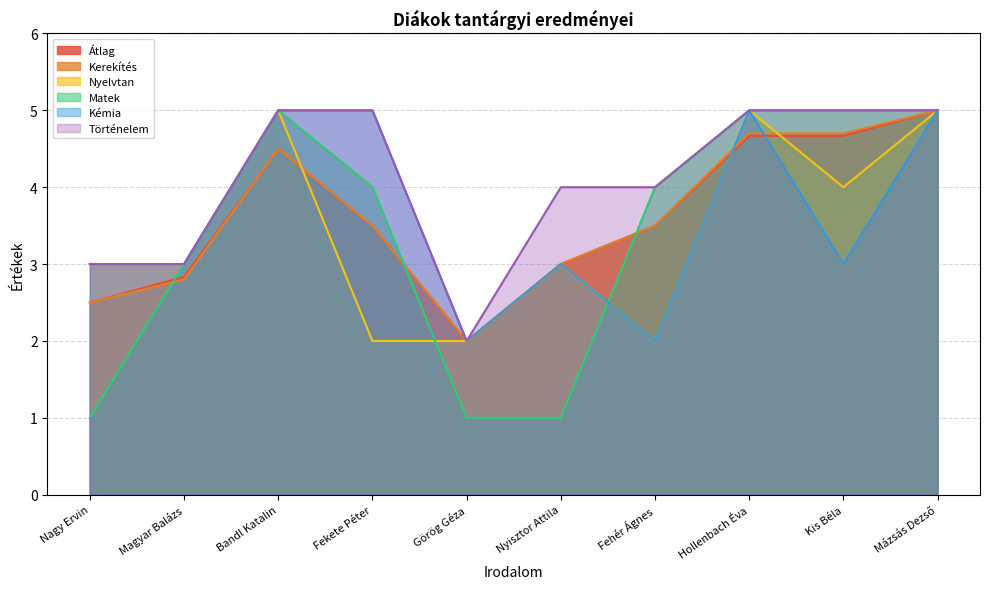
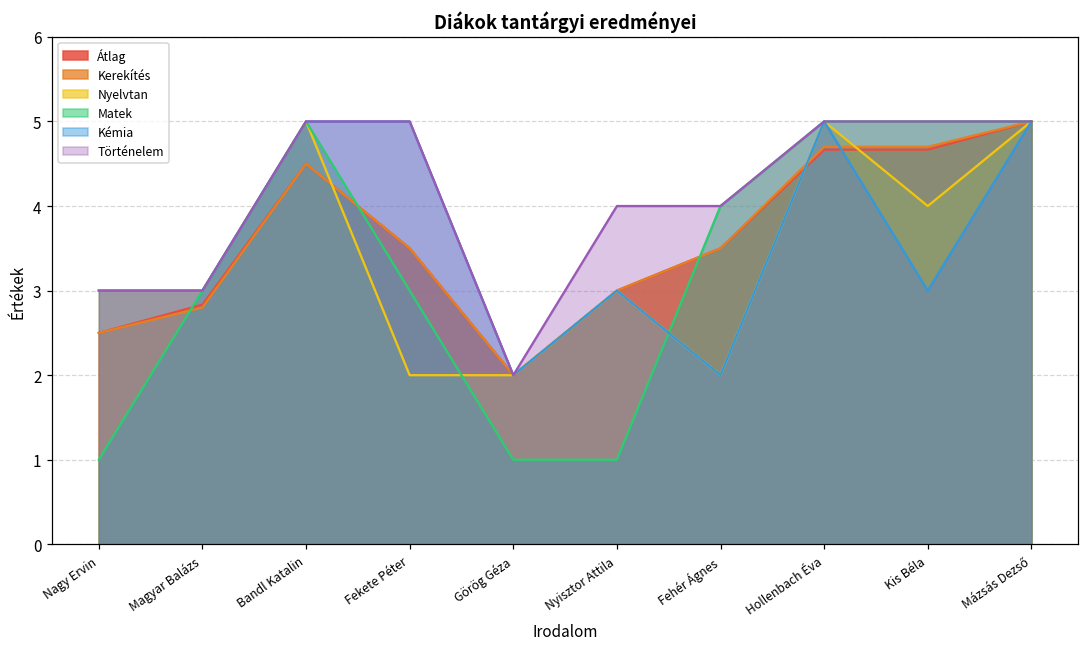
  {
    "Nyelvtan": {
      "Fekete Péter": 2,
      "Kis Béla": 4
    },
    "Matek": {
      "Nagy Ervin": 1,
-     "Fekete Péter": 4,
+     "Fekete Péter": 3,
      "Görög Géza": 1,
      "Nyisztor Attila": 1
    },
    "Kémia": {
      "Kis Béla": 3
    },
    "Történelem": {
      "Nyisztor Attila": 4
    }
  }
